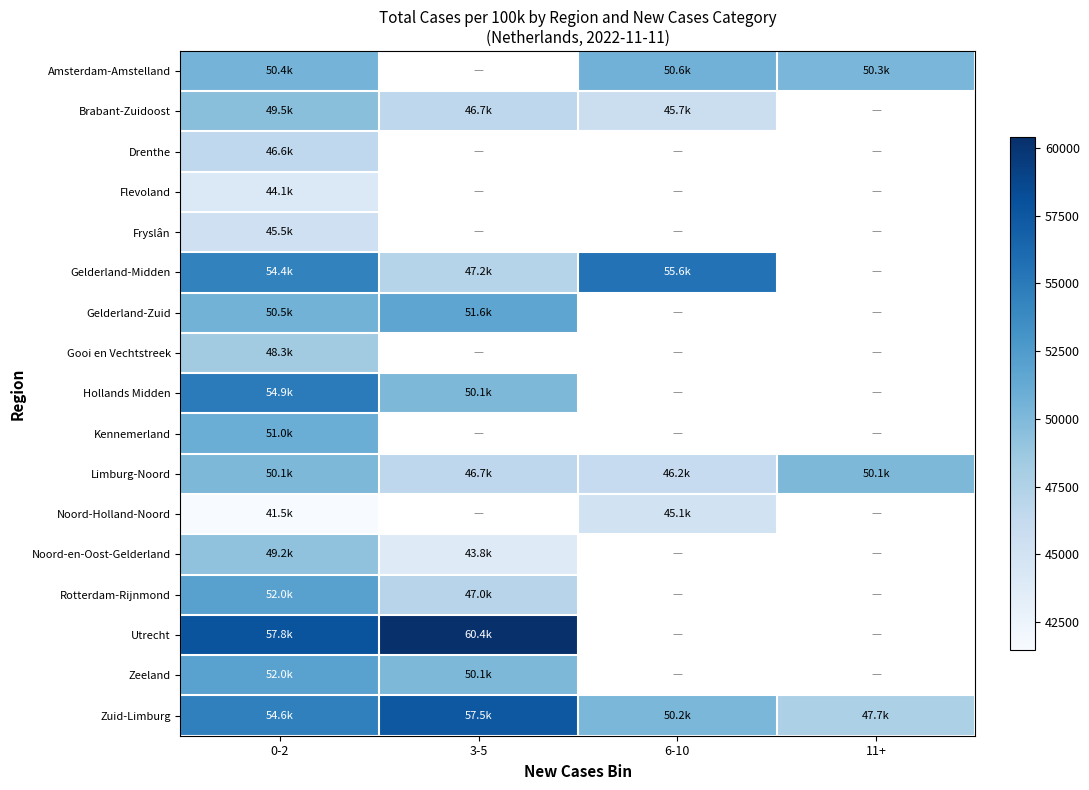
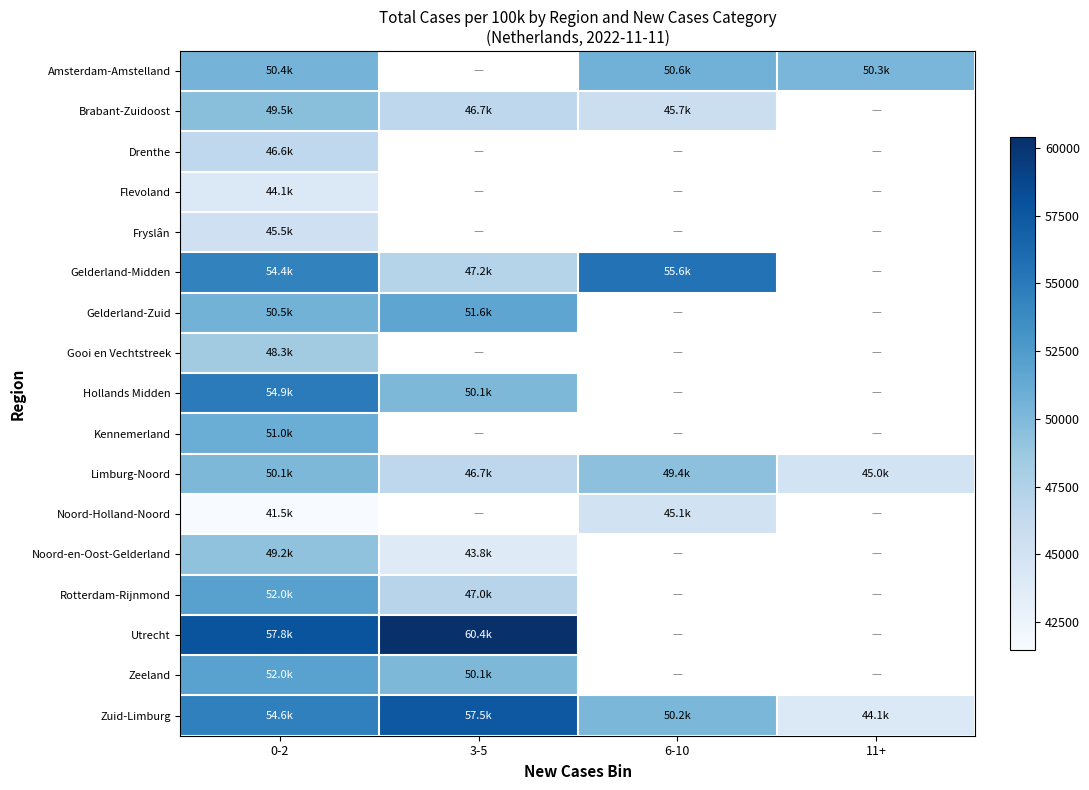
  {
    "Amsterdam-Amstelland": {
      "0-2": "50.4k",
      "6-10": "50.6k",
      "11+": "50.3k"
    },
    "Brabant-Zuidoost": {
      "0-2": "49.5k",
      "3-5": "46.7k",
      "6-10": "45.7k"
    },
    "Drenthe": {
      "0-2": "46.6k"
    },
    "Flevoland": {
      "0-2": "44.1k"
    },
    "Fryslân": {
      "0-2": "45.5k"
    },
    "Gelderland-Midden": {
      "0-2": "54.4k",
      "3-5": "47.2k",
      "6-10": "55.6k"
    },
    "Gelderland-Zuid": {
      "0-2": "50.5k",
      "3-5": "51.6k"
    },
    "Gooi en Vechtstreek": {
      "0-2": "48.3k"
    },
    "Hollands Midden": {
      "0-2": "54.9k",
      "3-5": "50.1k"
    },
    "Kennemerland": {
      "0-2": "51.0k"
    },
    "Limburg-Noord": {
      "0-2": "50.1k",
      "3-5": "46.7k",
-     "6-10": "46.2k",
-     "11+": "50.1k"
+     "6-10": "49.4k",
+     "11+": "45.0k"
    },
    "Noord-Holland-Noord": {
      "0-2": "41.5k",
      "6-10": "45.1k"
    },
    "Noord-en-Oost-Gelderland": {
      "0-2": "49.2k",
      "3-5": "43.8k"
    },
    "Rotterdam-Rijnmond": {
      "0-2": "52.0k",
      "3-5": "47.0k"
    },
    "Utrecht": {
      "0-2": "57.8k",
      "3-5": "60.4k"
    },
    "Zeeland": {
      "0-2": "52.0k",
      "3-5": "50.1k"
    },
    "Zuid-Limburg": {
      "0-2": "54.6k",
      "3-5": "57.5k",
      "6-10": "50.2k",
-     "11+": "47.7k"
+     "11+": "44.1k"
    }
  }
